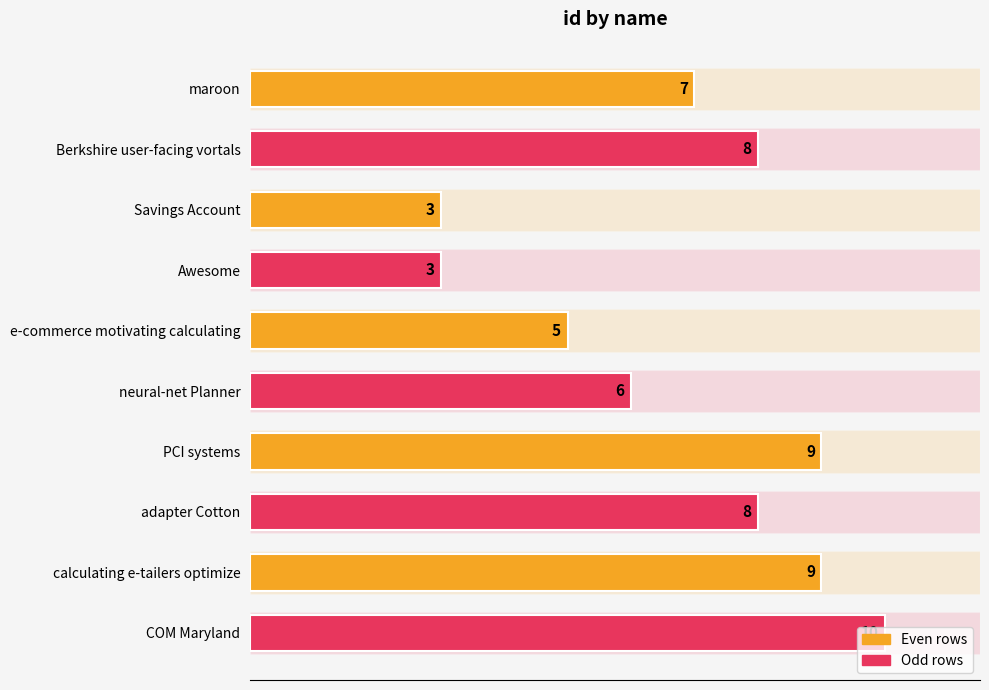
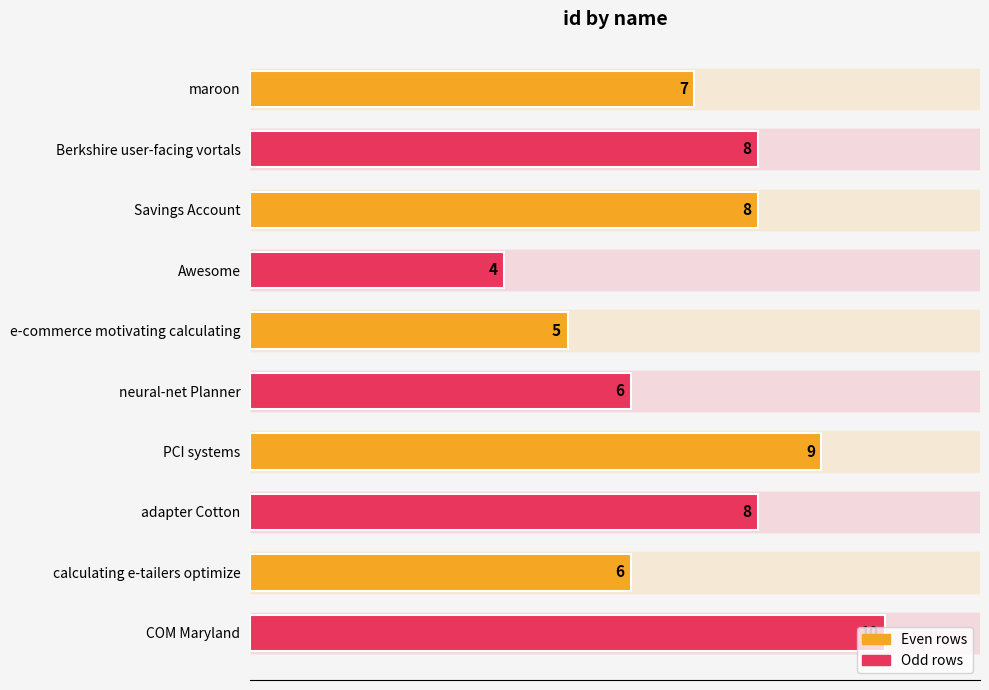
  {
    "maroon": 7,
    "Berkshire user-facing vortals": 8,
-   "Savings Account": 3,
-   "Awesome": 3,
+   "Savings Account": 8,
+   "Awesome": 4,
    "e-commerce motivating calculating": 5,
    "neural-net Planner": 6,
    "PCI systems": 9,
    "adapter Cotton": 8,
-   "calculating e-tailers optimize": 9
+   "calculating e-tailers optimize": 6
  }
